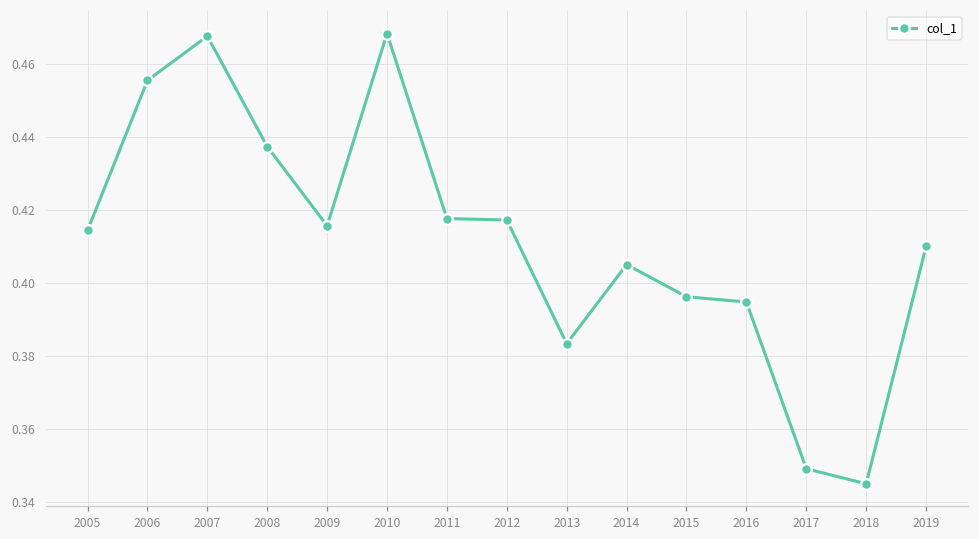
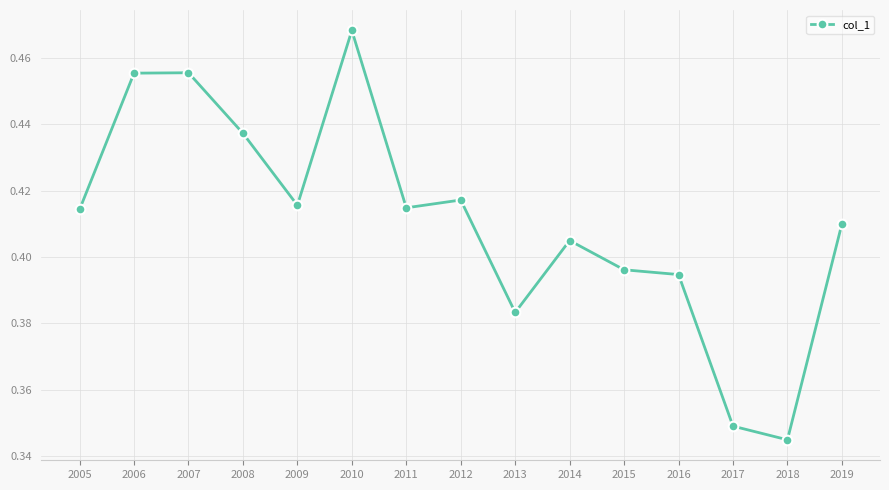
  {
    "2005": 0.414,
    "2006": 0.455,
-   "2007": 0.468,
+   "2007": 0.456,
    "2008": 0.437,
    "2009": 0.416,
    "2010": 0.468,
-   "2011": 0.418,
+   "2011": 0.415,
    "2012": 0.417,
    "2013": 0.383,
    "2014": 0.405,
    "2015": 0.396,
    "2016": 0.395,
    "2017": 0.349,
    "2018": 0.345,
    "2019": 0.410
  }
